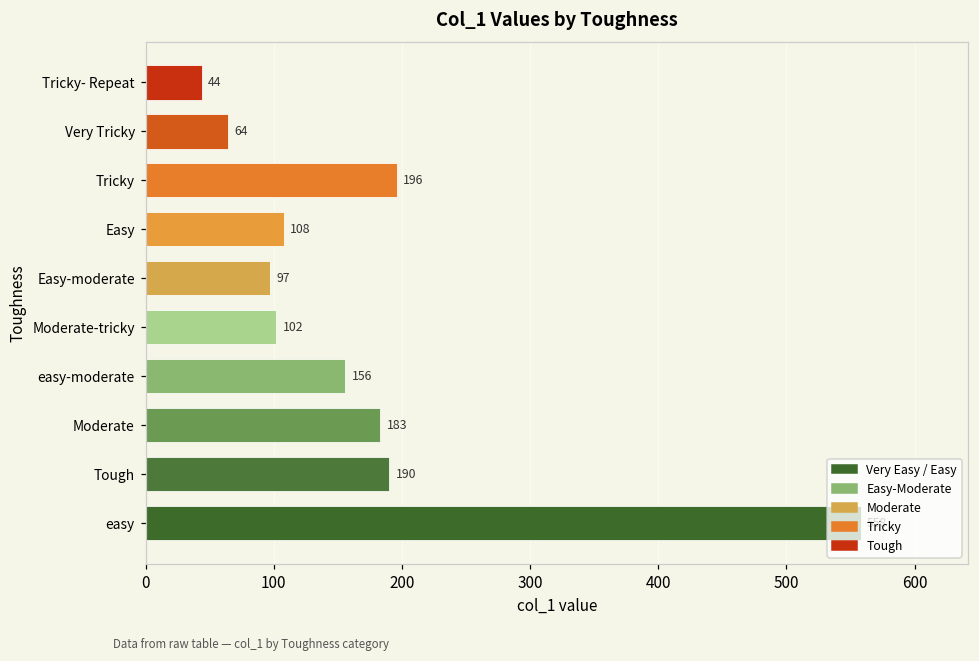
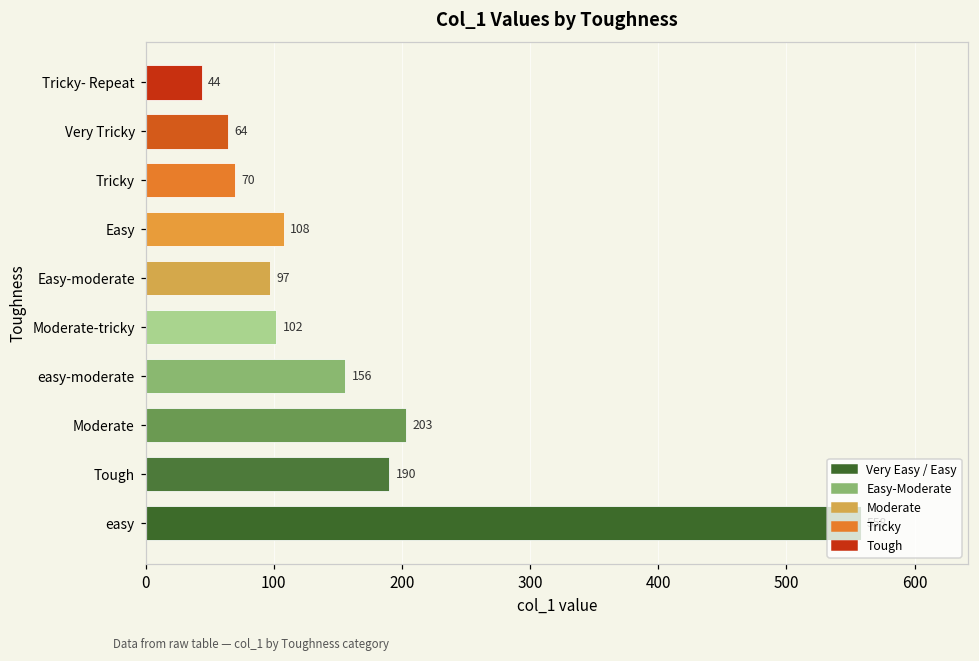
  {
    "Tricky- Repeat": 44,
    "Very Tricky": 64,
-   "Tricky": 196,
+   "Tricky": 70,
    "Easy": 108,
    "Easy-moderate": 97,
    "Moderate-tricky": 102,
    "easy-moderate": 156,
-   "Moderate": 183,
+   "Moderate": 203,
    "Tough": 190
  }
